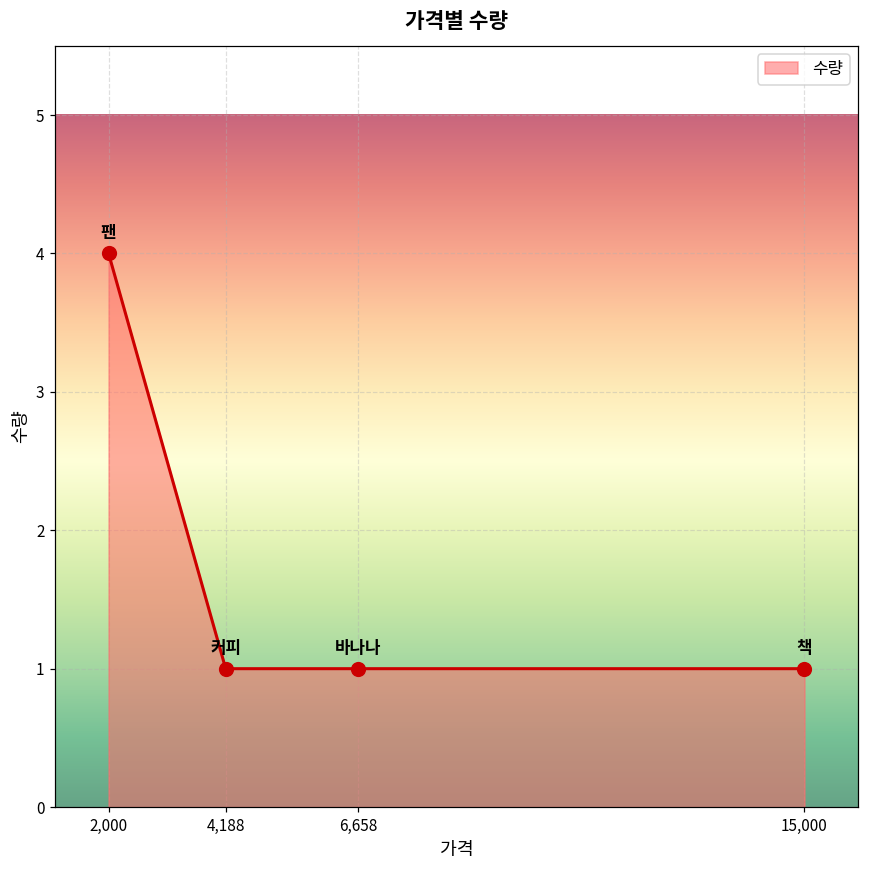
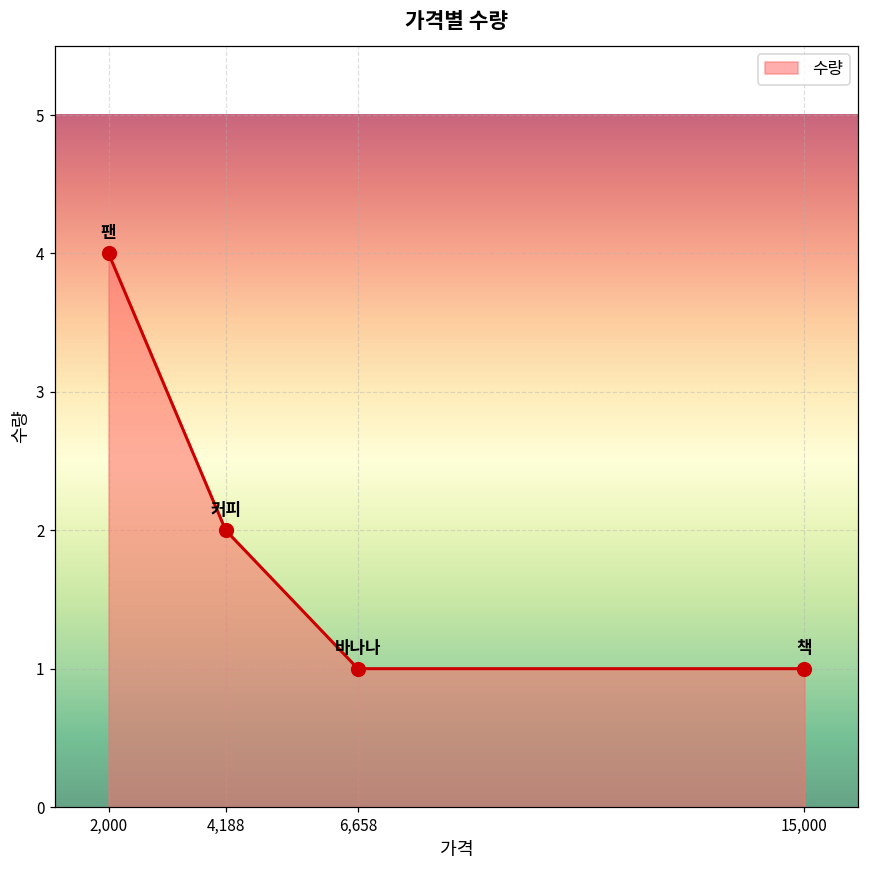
  {
    "2,000": 4,
-   "4,188": 1,
+   "4,188": 2,
    "6,658": 1,
    "15,000": 1
  }
